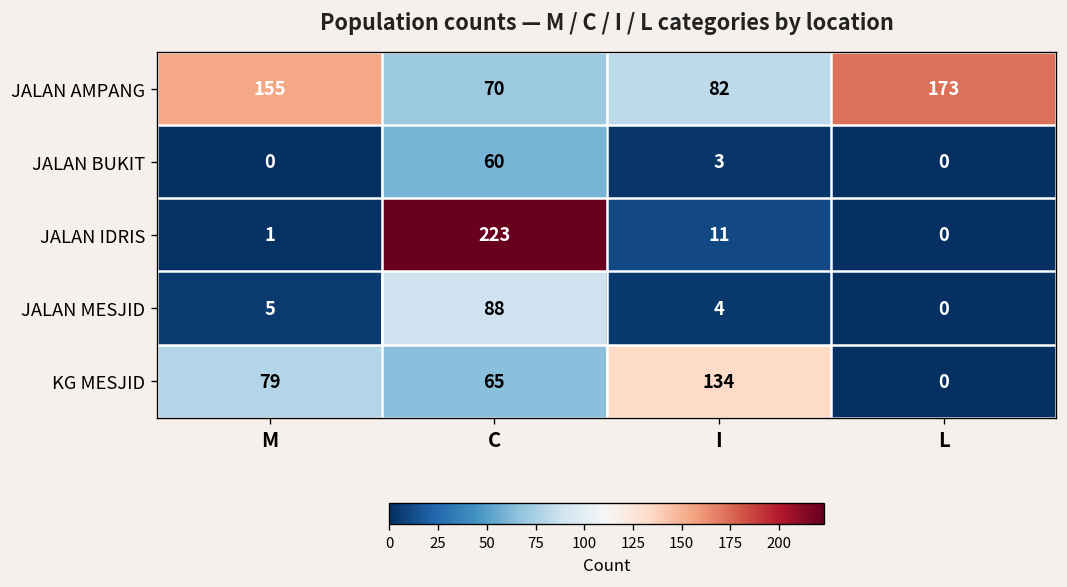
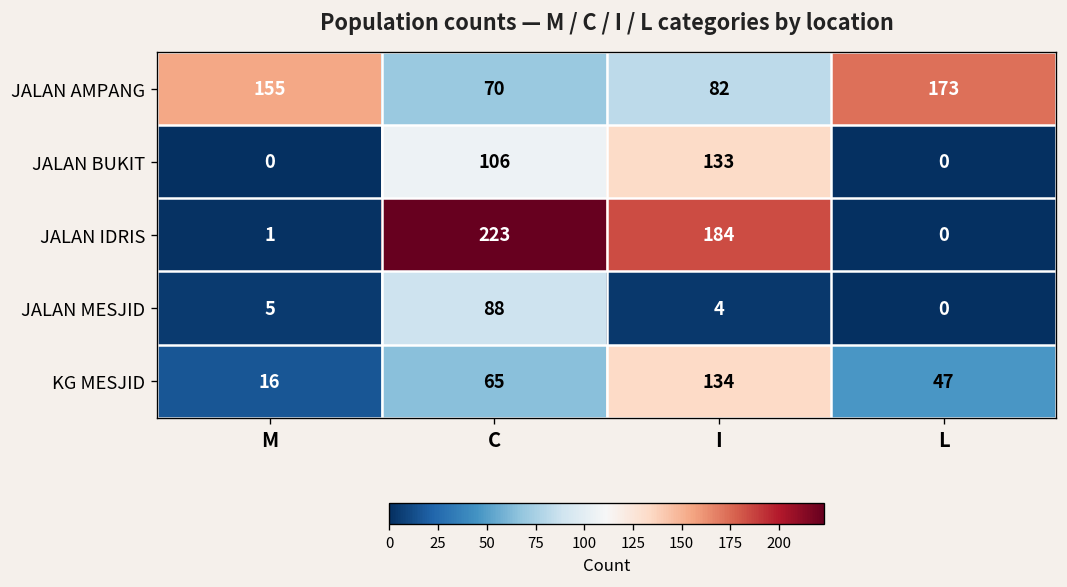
  {
    "JALAN AMPANG": {
      "M": 155,
      "C": 70,
      "I": 82,
      "L": 173
    },
    "JALAN BUKIT": {
      "M": 0,
-     "C": 60,
-     "I": 3,
+     "C": 106,
+     "I": 133,
      "L": 0
    },
    "JALAN IDRIS": {
      "M": 1,
      "C": 223,
-     "I": 11,
+     "I": 184,
      "L": 0
    },
    "JALAN MESJID": {
      "M": 5,
      "C": 88,
      "I": 4,
      "L": 0
    },
    "KG MESJID": {
-     "M": 79,
+     "M": 16,
      "C": 65,
      "I": 134,
-     "L": 0
+     "L": 47
    }
  }
